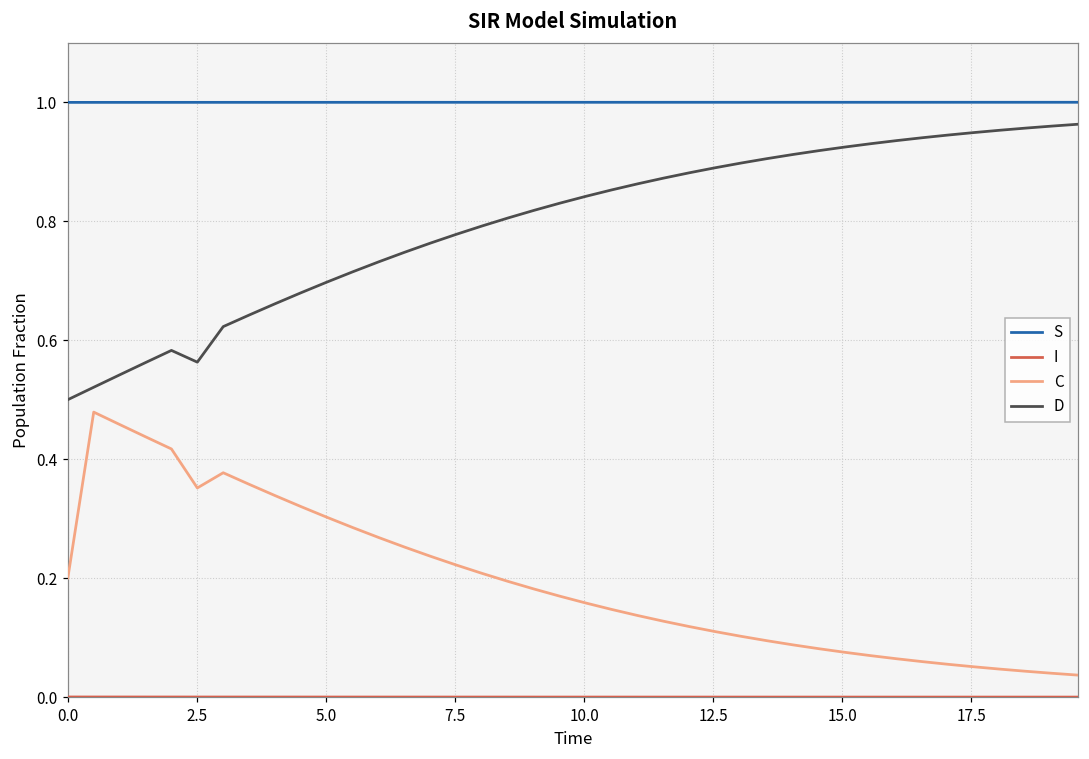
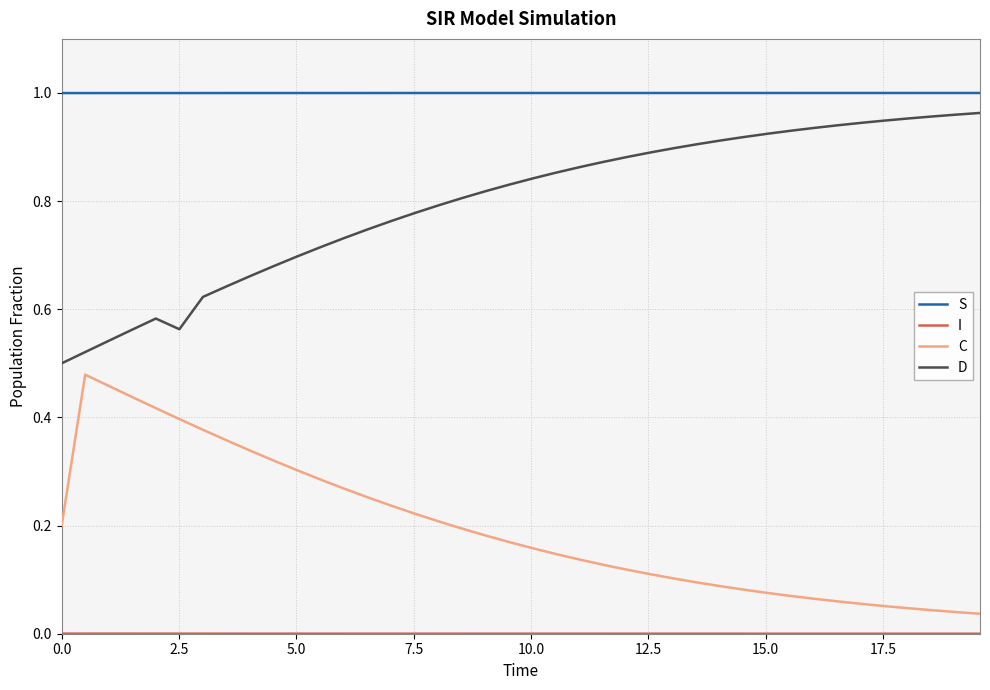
  {
    "S": {
      "0.0": 1.00,
      "2.5": 1.00
    },
    "I": {
      "0.0": 0.00,
      "2.5": 0.00
    },
    "C": {
      "0.0": 0.20,
-     "2.5": 0.35
+     "2.5": 0.40
    },
    "D": {
      "0.0": 0.50,
      "2.5": 0.56
    }
  }
